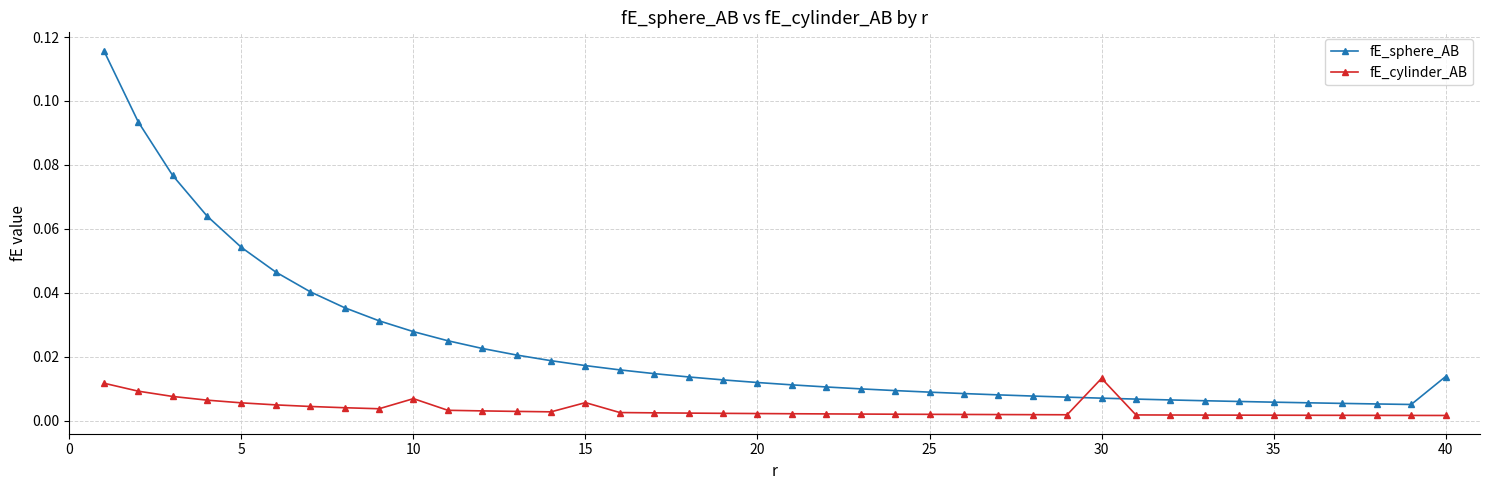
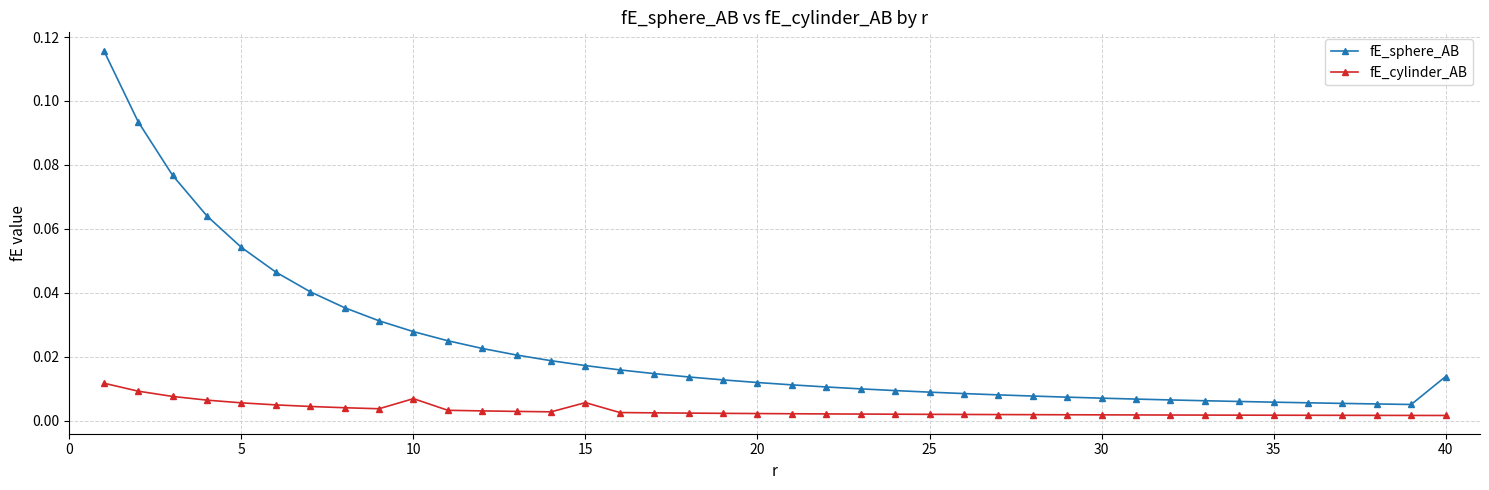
  {
    "fE_sphere_AB": {
      "5": 0.054,
      "10": 0.028,
      "15": 0.017,
      "20": 0.012,
      "25": 0.009,
      "30": 0.007,
      "35": 0.006,
      "40": 0.014
    },
    "fE_cylinder_AB": {
      "5": 0.006,
      "10": 0.007,
      "15": 0.006,
      "20": 0.002,
      "25": 0.002,
-     "30": 0.013,
+     "30": 0.002,
      "35": 0.002,
      "40": 0.002
    }
  }
